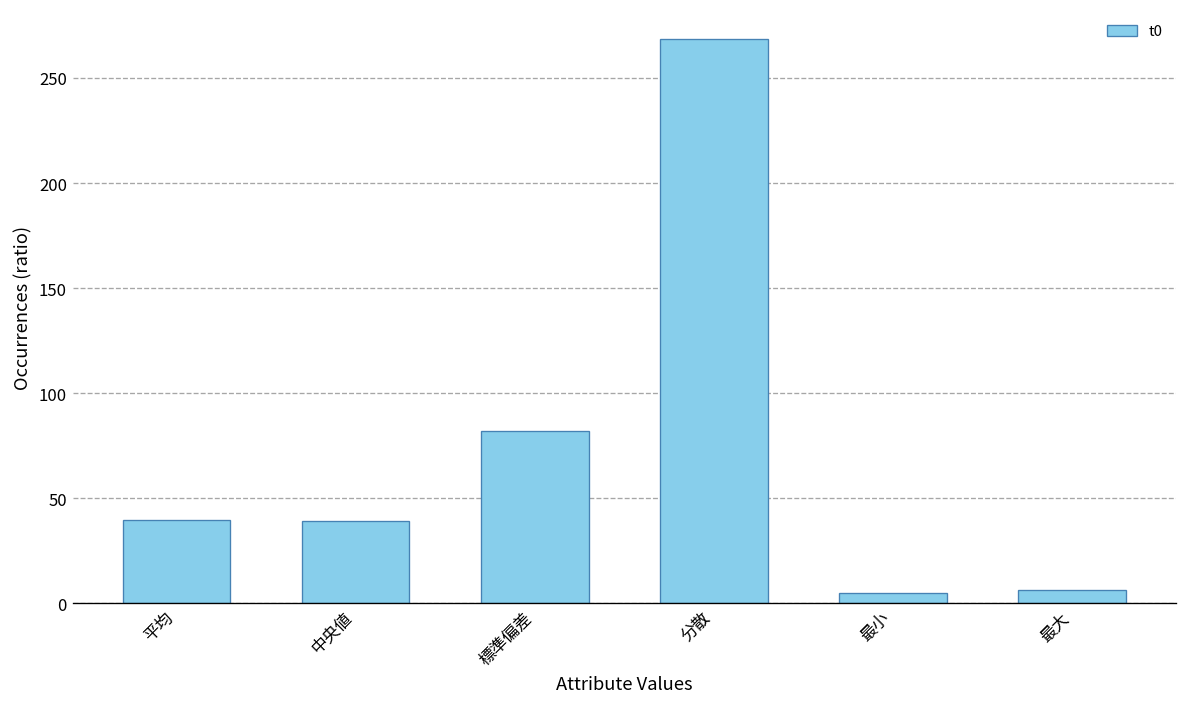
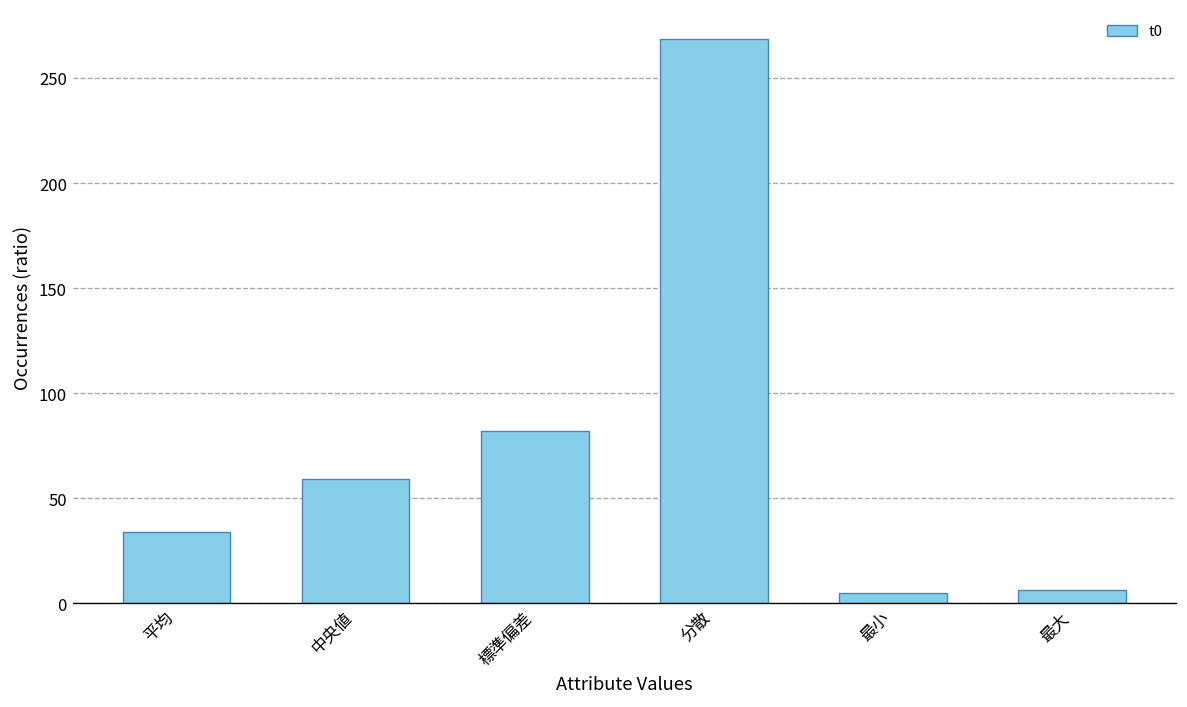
  {
-   "平均": 40,
-   "中央値": 39,
+   "平均": 34,
+   "中央値": 59,
    "標準偏差": 82,
    "分散": 268,
    "最小": 5,
    "最大": 6
  }
